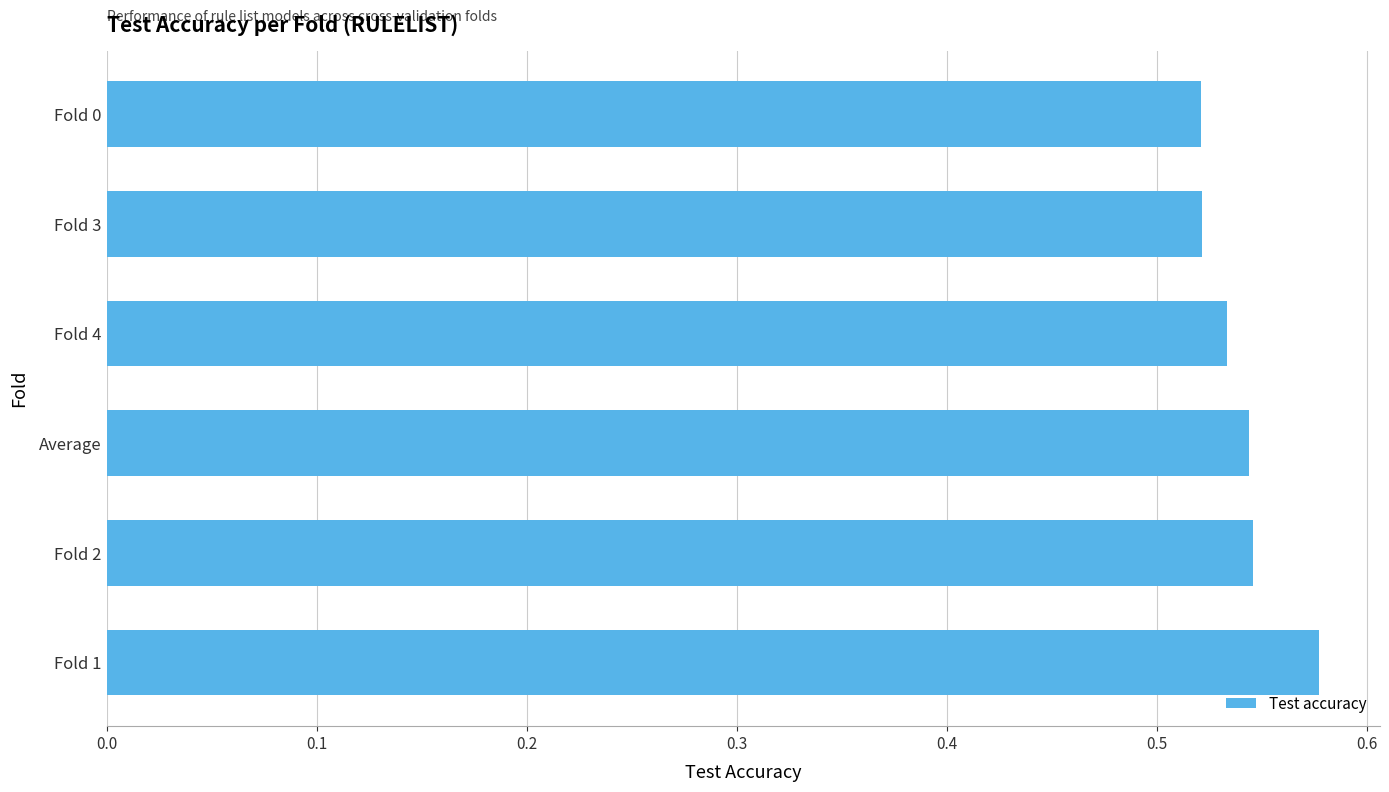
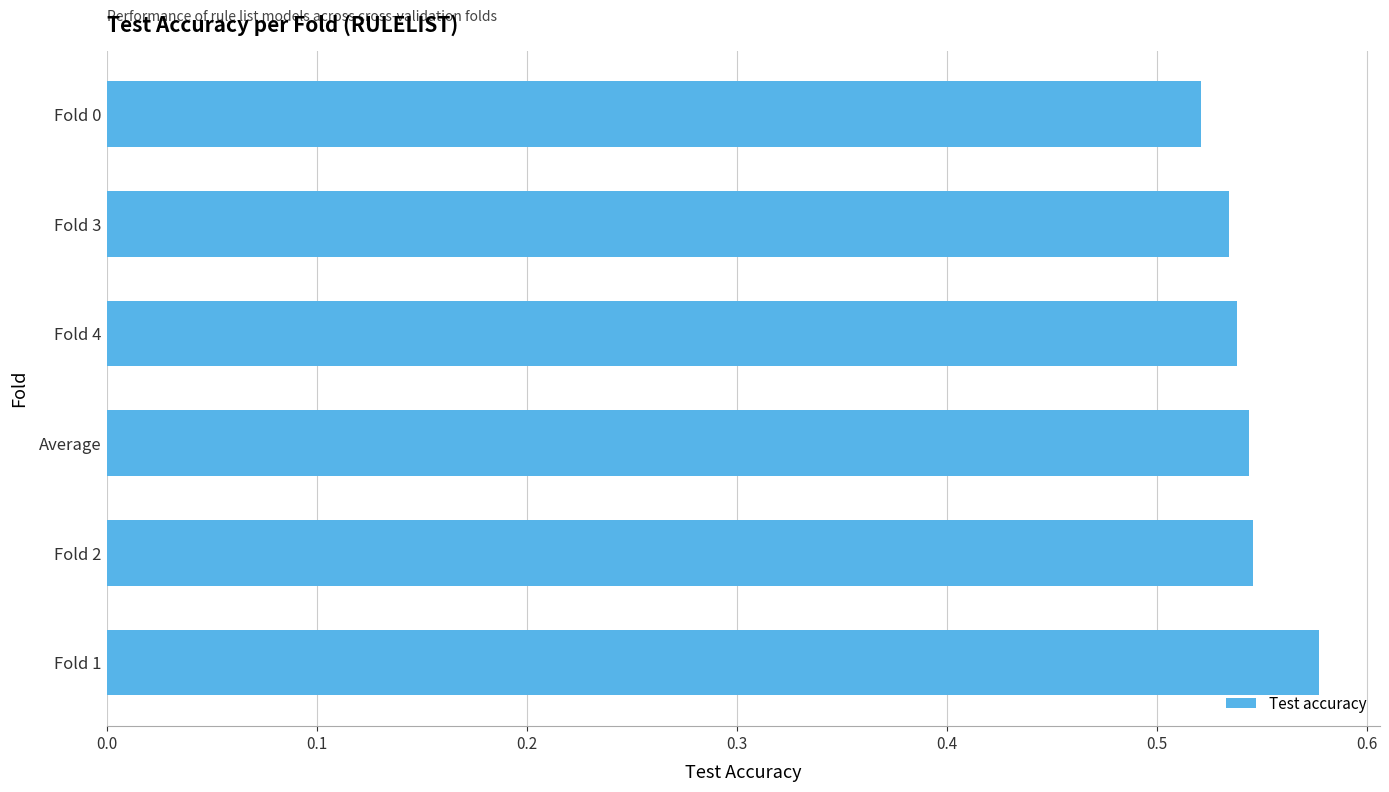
  {
    "Fold 0": 0.521,
-   "Fold 3": 0.522,
-   "Fold 4": 0.533,
+   "Fold 3": 0.534,
+   "Fold 4": 0.538,
    "Average": 0.544,
    "Fold 2": 0.546,
    "Fold 1": 0.577
  }
